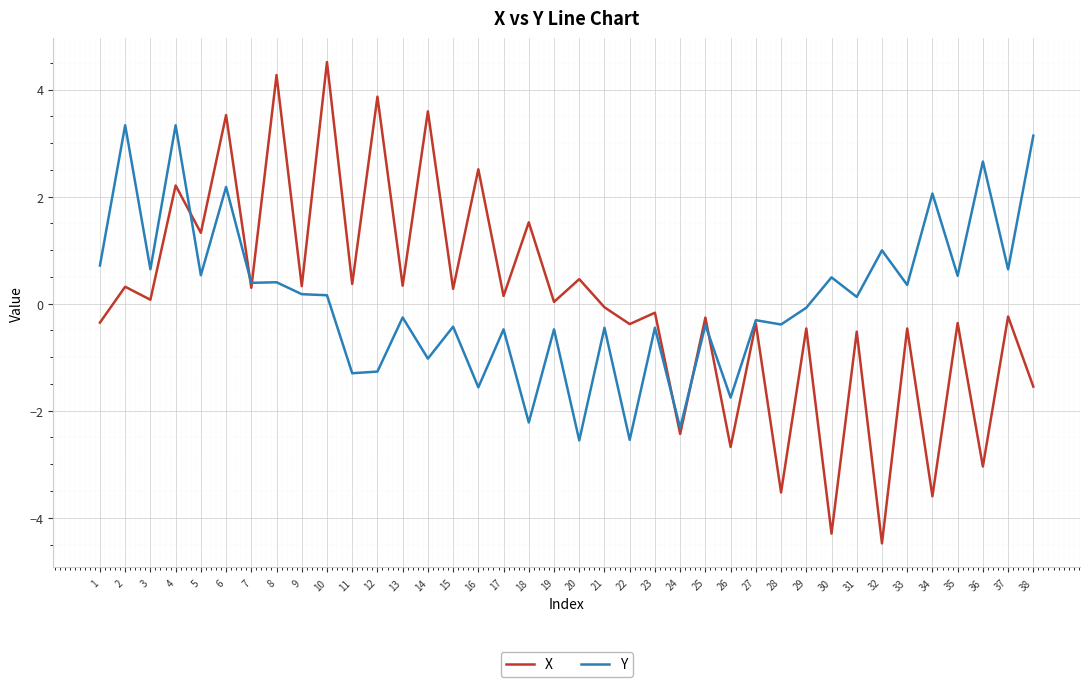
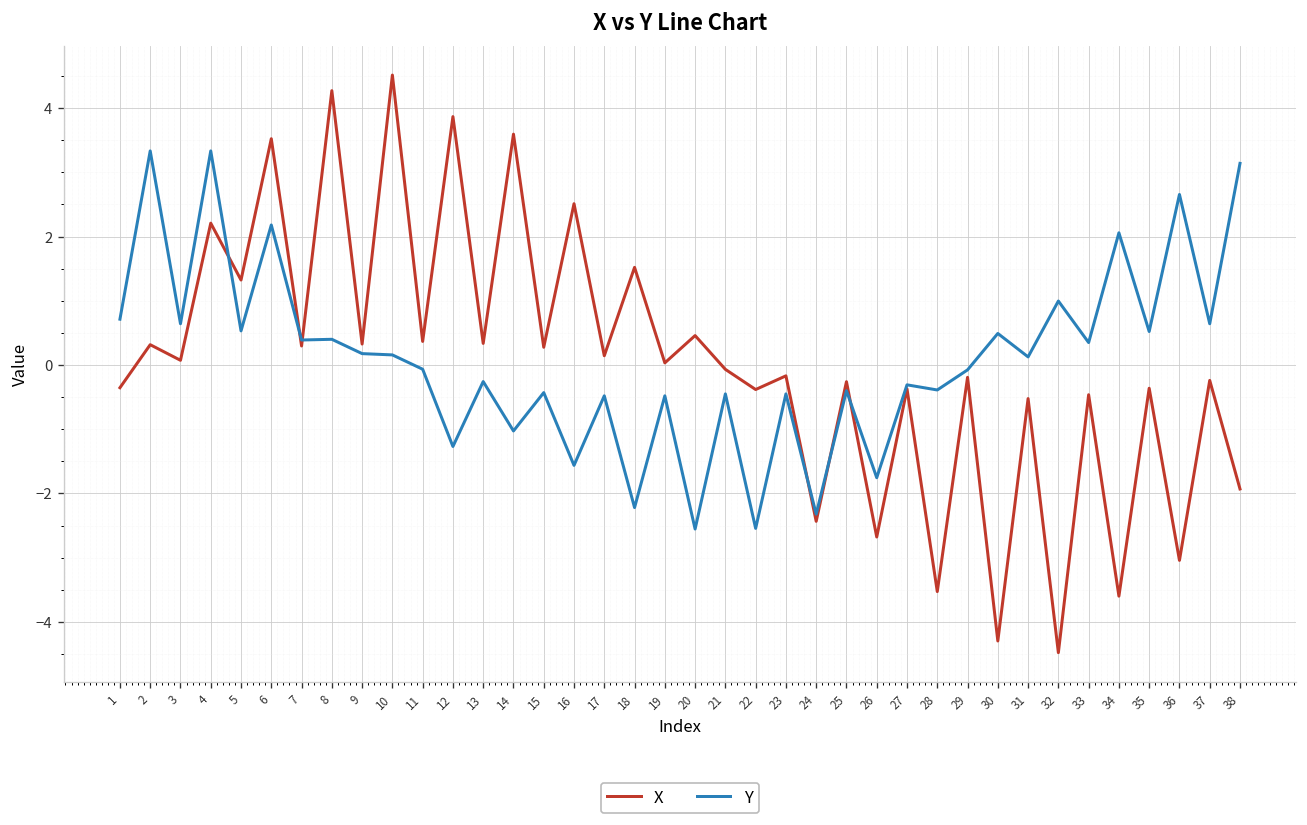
  {
    "X": {
      "1": -0.4,
      "2": 0.3,
      "3": 0.1,
      "4": 2.2,
      "5": 1.3,
      "6": 3.5,
      "7": 0.3,
      "8": 4.3,
      "9": 0.3,
      "10": 4.5,
      "11": 0.4,
      "12": 3.9,
      "13": 0.3,
      "14": 3.6,
      "15": 0.3,
      "16": 2.5,
      "17": 0.1,
      "18": 1.5,
      "19": 0.0,
      "20": 0.5,
      "21": -0.1,
      "22": -0.4,
      "23": -0.2,
      "24": -2.4,
      "25": -0.3,
      "26": -2.7,
      "27": -0.4,
      "28": -3.5,
-     "29": -0.5,
+     "29": -0.2,
      "30": -4.3,
      "31": -0.5,
      "32": -4.5,
      "33": -0.5,
      "34": -3.6,
      "35": -0.4,
      "36": -3.0,
      "37": -0.2,
-     "38": -1.6
+     "38": -1.9
    },
    "Y": {
      "1": 0.7,
      "2": 3.3,
      "3": 0.6,
      "4": 3.3,
      "5": 0.5,
      "6": 2.2,
      "7": 0.4,
      "8": 0.4,
      "9": 0.2,
      "10": 0.2,
-     "11": -1.3,
+     "11": -0.1,
      "12": -1.3,
      "13": -0.3,
      "14": -1.0,
      "15": -0.4,
      "16": -1.6,
      "17": -0.5,
      "18": -2.2,
      "19": -0.5,
      "20": -2.6,
      "21": -0.5,
      "22": -2.5,
      "23": -0.5,
      "24": -2.3,
      "25": -0.4,
      "26": -1.8,
      "27": -0.3,
      "28": -0.4,
      "29": -0.1,
      "30": 0.5,
      "31": 0.1,
      "32": 1.0,
      "33": 0.3,
      "34": 2.1,
      "35": 0.5,
      "36": 2.7,
      "37": 0.6,
      "38": 3.1
    }
  }
